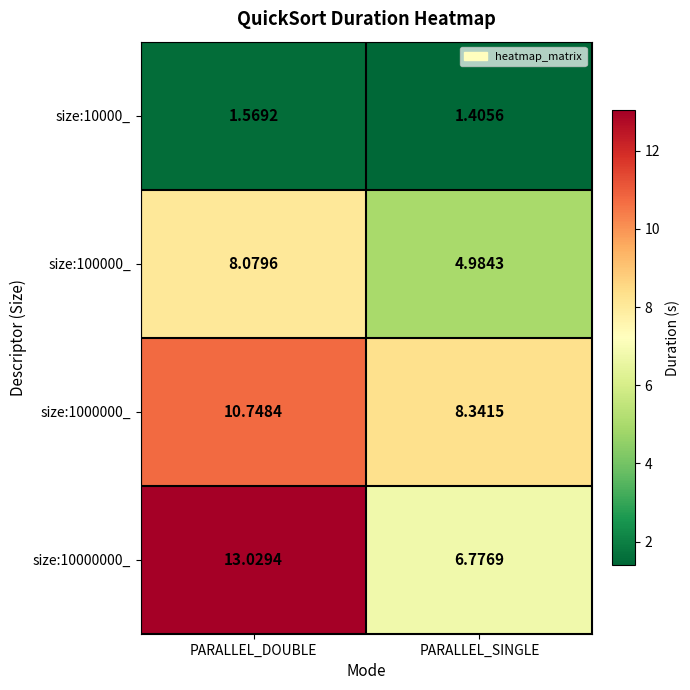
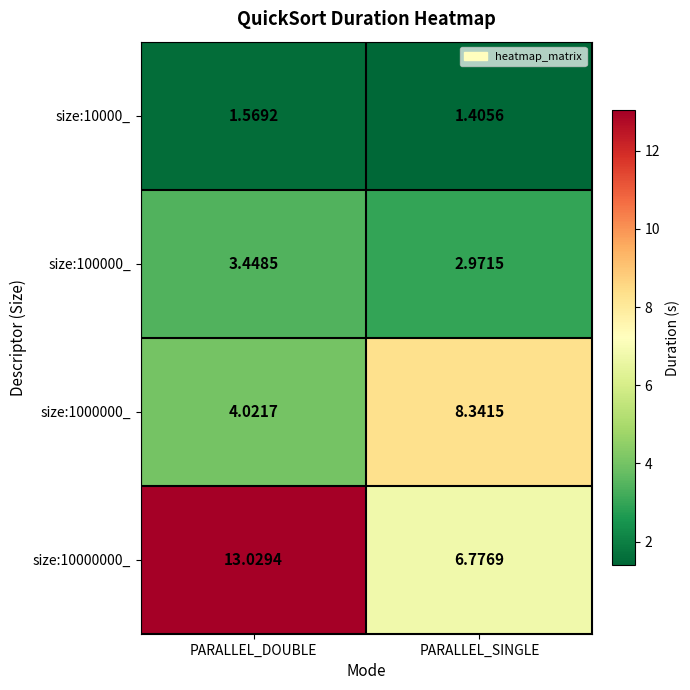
  {
    "size:10000_": {
      "PARALLEL_DOUBLE": 1.5692,
      "PARALLEL_SINGLE": 1.4056
    },
    "size:100000_": {
-     "PARALLEL_DOUBLE": 8.0796,
-     "PARALLEL_SINGLE": 4.9843
+     "PARALLEL_DOUBLE": 3.4485,
+     "PARALLEL_SINGLE": 2.9715
    },
    "size:1000000_": {
-     "PARALLEL_DOUBLE": 10.7484,
+     "PARALLEL_DOUBLE": 4.0217,
      "PARALLEL_SINGLE": 8.3415
    },
    "size:10000000_": {
      "PARALLEL_DOUBLE": 13.0294,
      "PARALLEL_SINGLE": 6.7769
    }
  }
